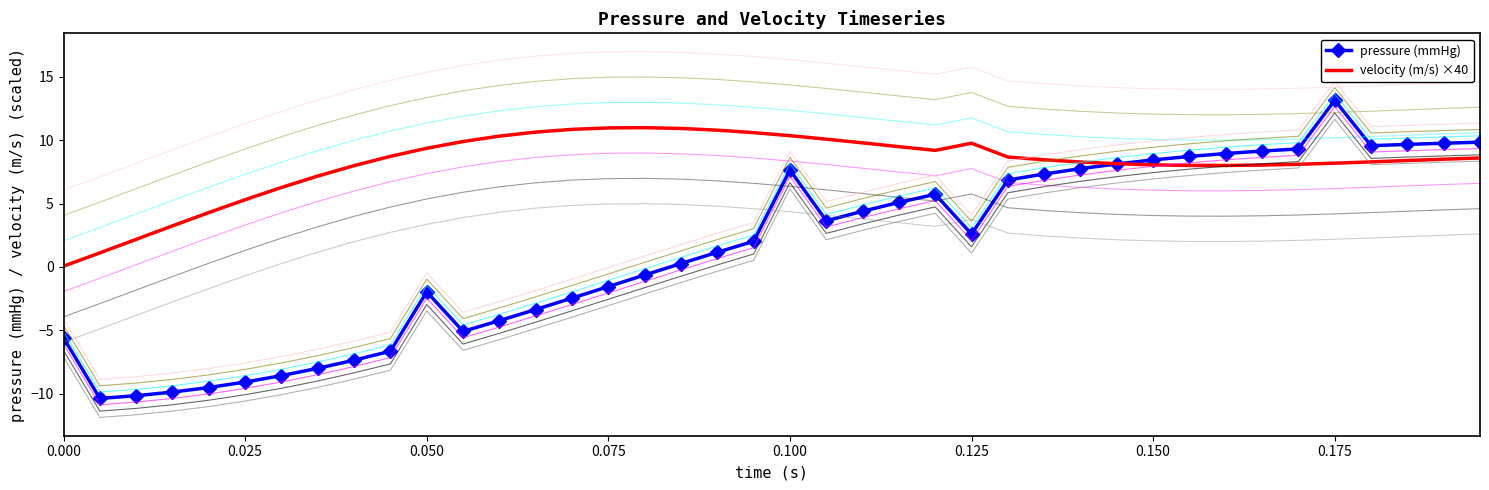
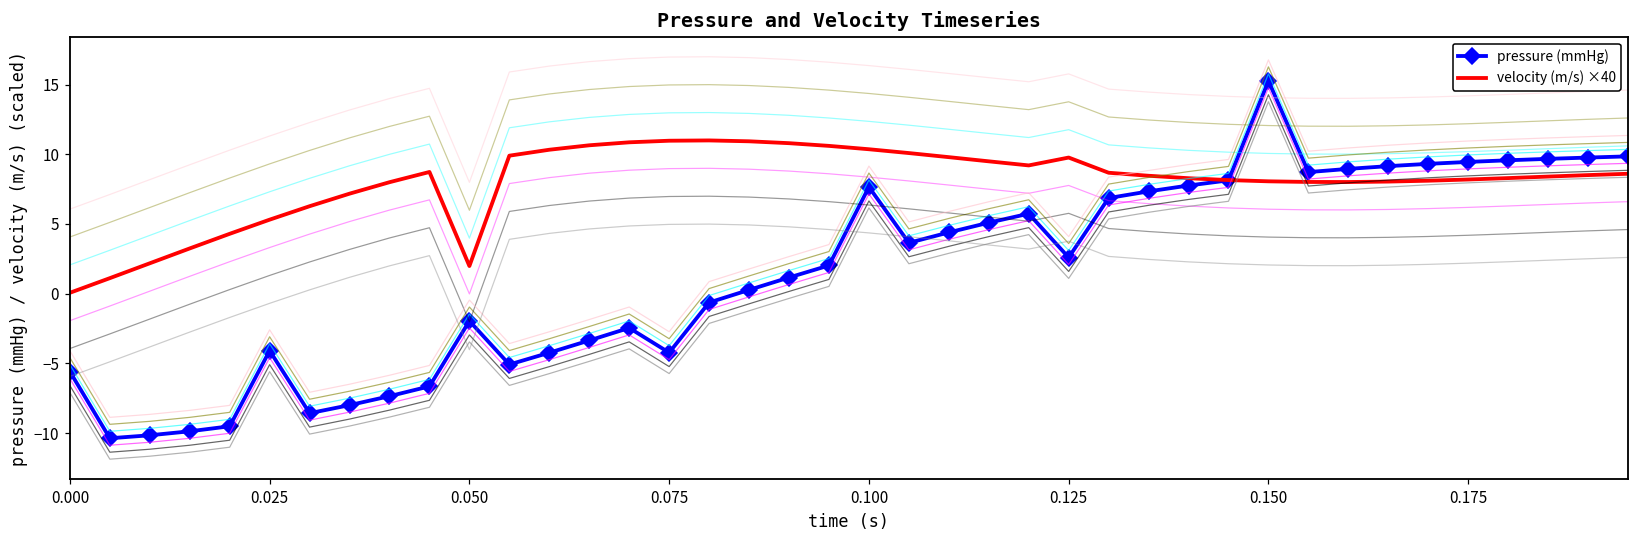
  {
    "pressure (mmHg)": {
      "0.000": -5.6,
-     "0.025": -9.1,
-     "0.075": -1.5,
+     "0.025": -4.1,
+     "0.075": -4.2,
      "0.100": 7.7,
      "0.125": 2.6,
-     "0.150": 8.4,
-     "0.175": 13.2
+     "0.150": 15.3,
+     "0.175": 9.5
    },
    "velocity (m/s) ×40": {
      "0.000": 0.1,
      "0.025": 5.3,
-     "0.050": 9.4,
+     "0.050": 2.0,
      "0.075": 11.0,
      "0.100": 10.4,
      "0.125": 9.8,
      "0.175": 8.2
    }
  }
